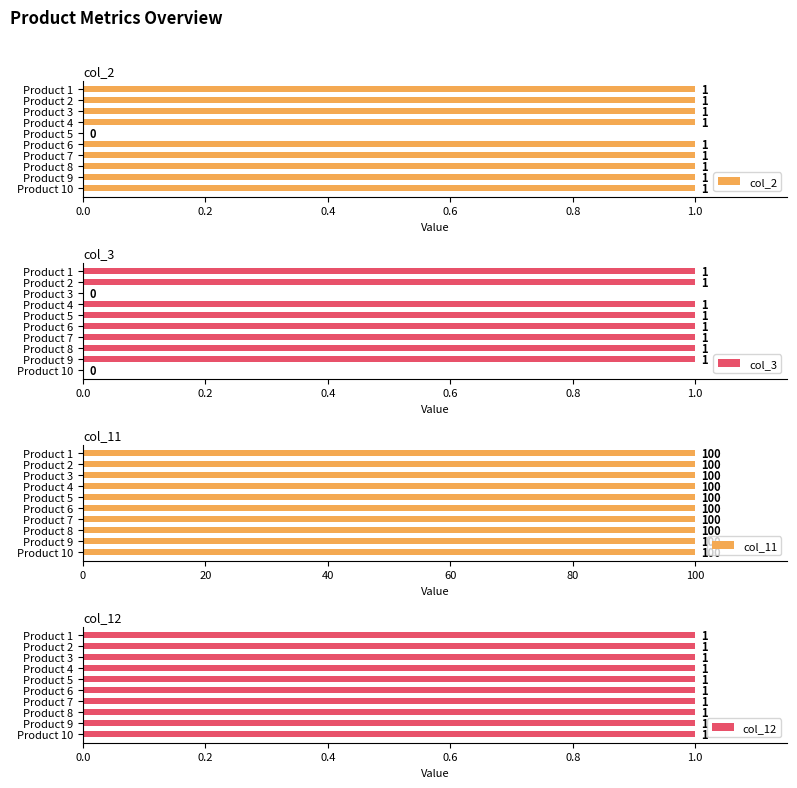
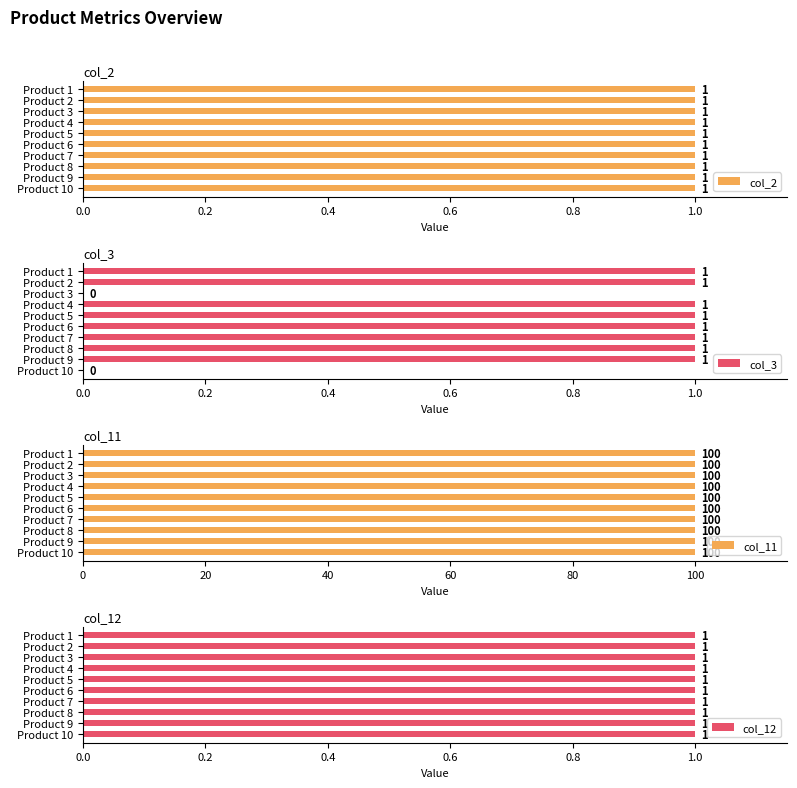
  {
    "col_2": {
-     "Product 5": 0
+     "Product 5": 1
    },
    "col_3": {
      "Product 3": 0,
      "Product 10": 0
    }
  }
